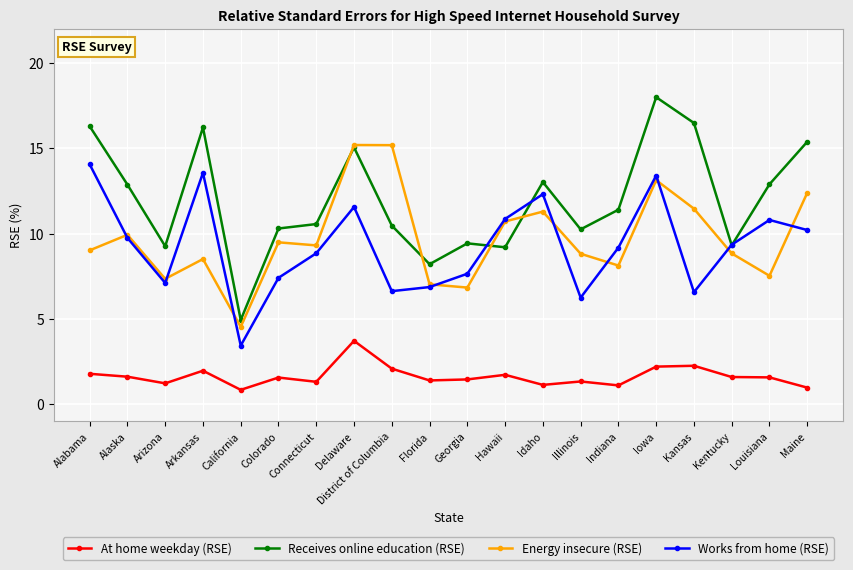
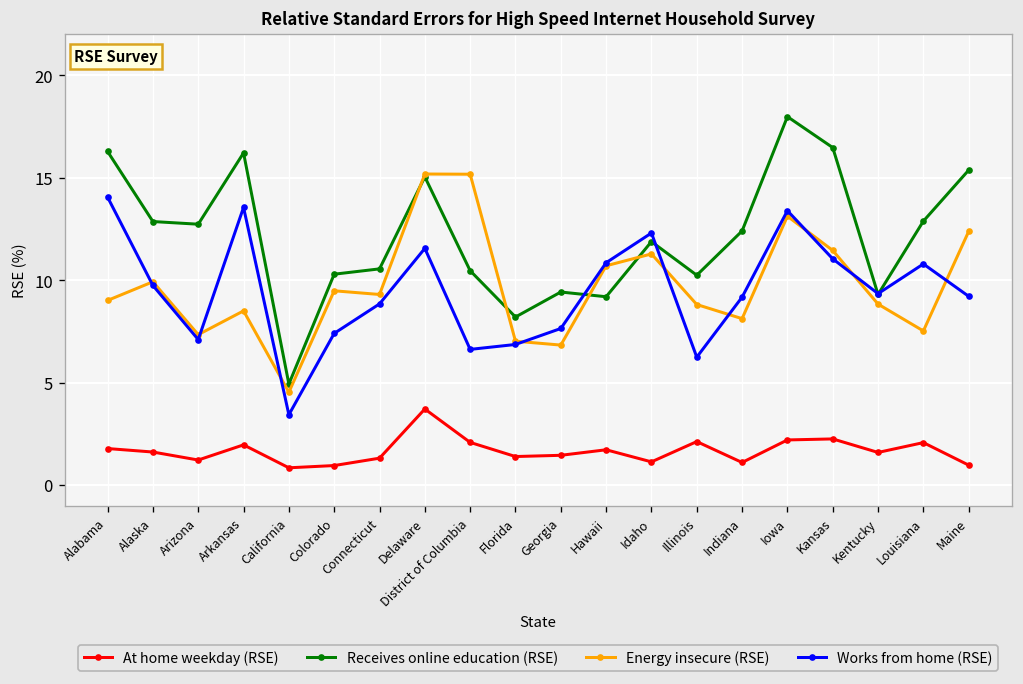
  {
    "At home weekday (RSE)": {
      "Alabama": 1.8,
      "Alaska": 1.6,
      "Arizona": 1.2,
      "Arkansas": 2.0,
      "California": 0.9,
-     "Colorado": 1.6,
+     "Colorado": 1.0,
      "Connecticut": 1.3,
      "Delaware": 3.7,
      "District of Columbia": 2.1,
      "Florida": 1.4,
      "Georgia": 1.5,
      "Hawaii": 1.7,
      "Idaho": 1.1,
-     "Illinois": 1.3,
+     "Illinois": 2.1,
      "Indiana": 1.1,
      "Iowa": 2.2,
      "Kansas": 2.3,
      "Kentucky": 1.6,
-     "Louisiana": 1.6,
+     "Louisiana": 2.1,
      "Maine": 1.0
    },
    "Receives online education (RSE)": {
      "Alabama": 16.3,
      "Alaska": 12.9,
-     "Arizona": 9.3,
+     "Arizona": 12.7,
      "Arkansas": 16.2,
      "California": 4.9,
      "Colorado": 10.3,
      "Connecticut": 10.6,
      "District of Columbia": 10.5,
      "Florida": 8.2,
      "Georgia": 9.4,
      "Hawaii": 9.2,
-     "Idaho": 13.0,
+     "Idaho": 11.9,
      "Illinois": 10.3,
-     "Indiana": 11.4,
+     "Indiana": 12.4,
      "Iowa": 18.0,
      "Kansas": 16.5,
      "Louisiana": 12.9,
      "Maine": 15.4
    },
    "Energy insecure (RSE)": {
      "Alabama": 9.0,
      "Alaska": 9.9,
      "Arizona": 7.4,
      "Arkansas": 8.5,
      "California": 4.5,
      "Colorado": 9.5,
      "Connecticut": 9.3,
      "District of Columbia": 15.2,
      "Florida": 7.0,
      "Georgia": 6.8,
      "Hawaii": 10.7,
      "Idaho": 11.3,
      "Illinois": 8.8,
      "Indiana": 8.1,
      "Iowa": 13.1,
      "Kansas": 11.5,
      "Kentucky": 8.8,
      "Louisiana": 7.5,
      "Maine": 12.4
    },
    "Works from home (RSE)": {
      "Alabama": 14.1,
      "Alaska": 9.8,
      "Arizona": 7.1,
      "Arkansas": 13.6,
      "California": 3.4,
      "Colorado": 7.4,
      "Connecticut": 8.9,
      "Delaware": 11.6,
      "District of Columbia": 6.6,
      "Florida": 6.9,
      "Georgia": 7.7,
      "Hawaii": 10.9,
      "Idaho": 12.3,
      "Illinois": 6.3,
      "Indiana": 9.2,
      "Iowa": 13.4,
-     "Kansas": 6.6,
+     "Kansas": 11.1,
      "Louisiana": 10.8,
-     "Maine": 10.2
+     "Maine": 9.2
    }
  }
